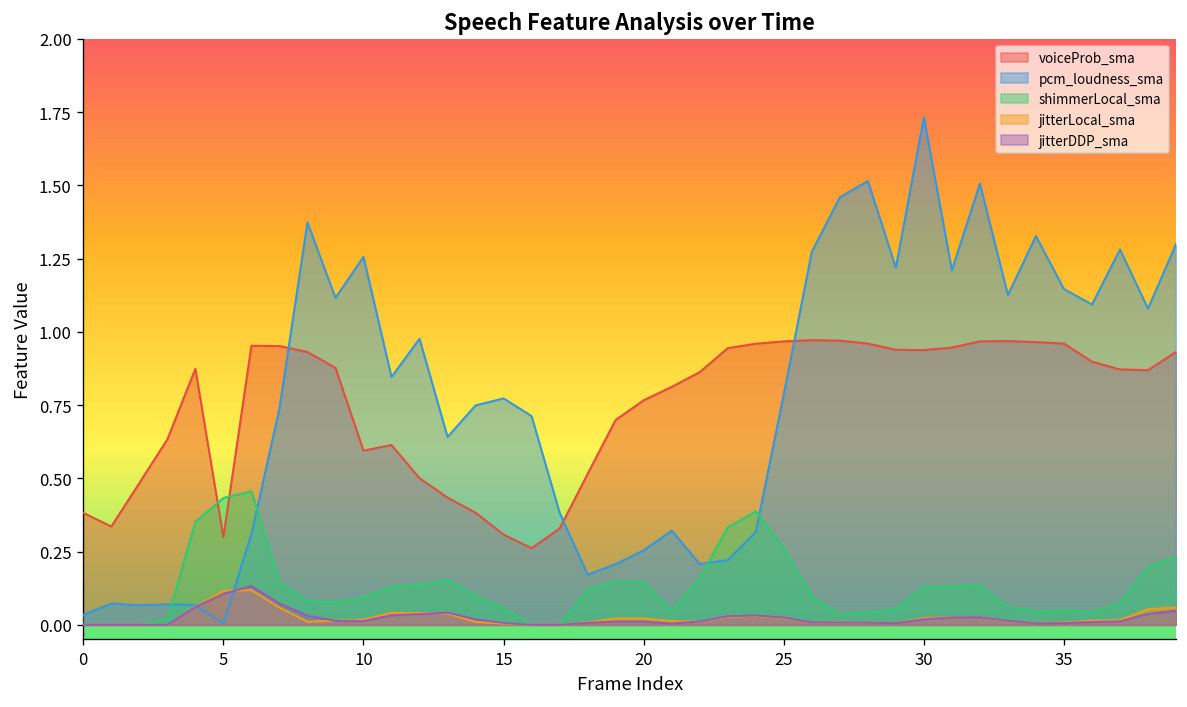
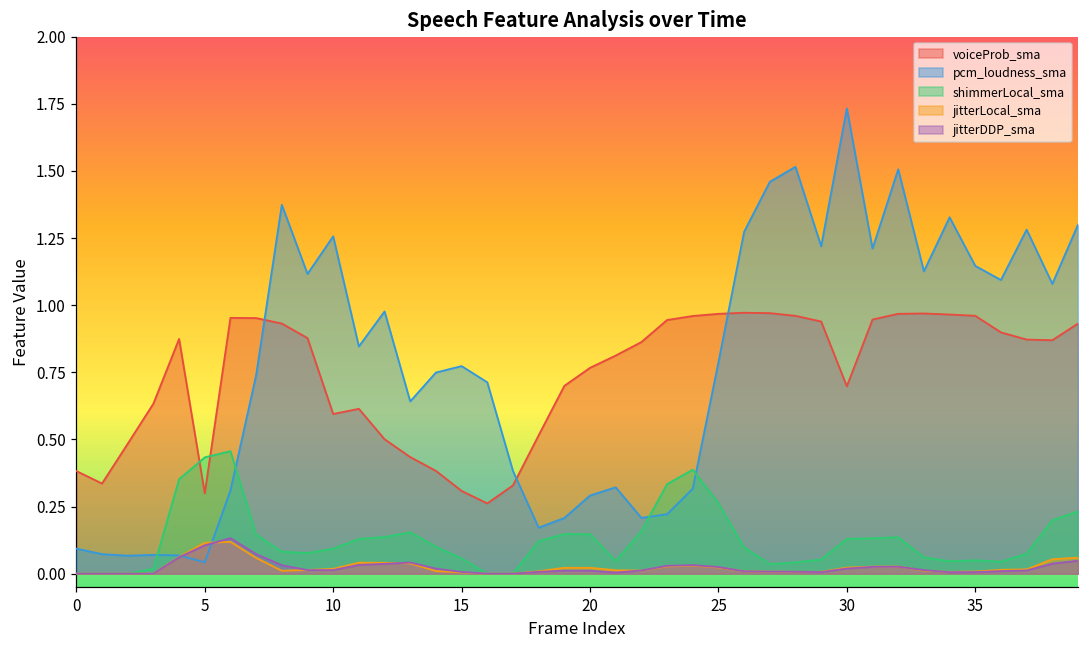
  {
    "voiceProb_sma": {
      "0": 0.38,
      "5": 0.30,
      "10": 0.59,
      "15": 0.31,
      "20": 0.77,
      "25": 0.97,
-     "30": 0.94,
+     "30": 0.70,
      "35": 0.96
    },
    "pcm_loudness_sma": {
-     "0": 0.03,
-     "5": 0.01,
+     "0": 0.09,
+     "5": 0.04,
      "10": 1.26,
      "15": 0.77,
-     "20": 0.25,
+     "20": 0.29,
      "25": 0.79,
      "30": 1.73,
      "35": 1.15
    },
    "shimmerLocal_sma": {
      "5": 0.43,
      "10": 0.09,
      "15": 0.06,
      "20": 0.15,
      "25": 0.26,
      "30": 0.13,
      "35": 0.05
    },
    "jitterLocal_sma": {
      "20": 0.02
    },
    "jitterDDP_sma": {
      "20": 0.01
    }
  }
